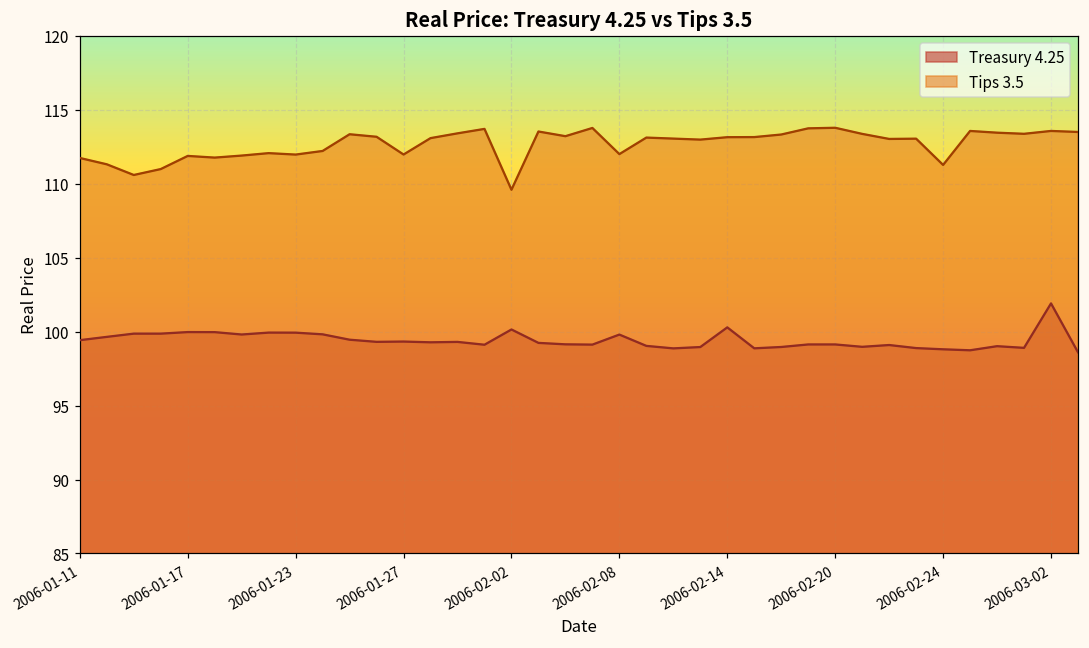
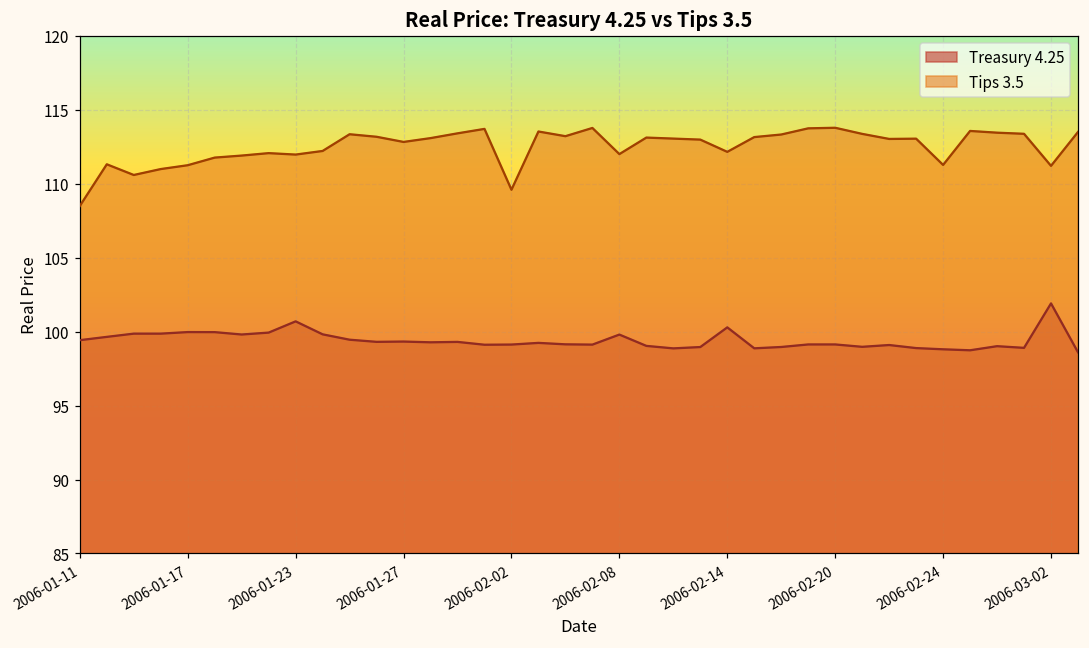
  {
    "Treasury 4.25": {
      "2006-01-11": 99.4,
      "2006-01-17": 100.0,
-     "2006-01-23": 99.9,
+     "2006-01-23": 100.7,
      "2006-01-27": 99.3,
-     "2006-02-02": 100.1,
+     "2006-02-02": 99.1,
      "2006-02-08": 99.8,
      "2006-02-14": 100.3,
      "2006-02-20": 99.1,
      "2006-02-24": 98.8,
      "2006-03-02": 101.9
    },
    "Tips 3.5": {
-     "2006-01-11": 111.7,
-     "2006-01-17": 111.9,
+     "2006-01-11": 108.5,
+     "2006-01-17": 111.2,
      "2006-01-23": 112.0,
-     "2006-01-27": 112.0,
+     "2006-01-27": 112.8,
      "2006-02-02": 109.6,
      "2006-02-08": 112.0,
-     "2006-02-14": 113.1,
+     "2006-02-14": 112.1,
      "2006-02-20": 113.8,
      "2006-02-24": 111.3,
-     "2006-03-02": 113.6
+     "2006-03-02": 111.2
    }
  }
